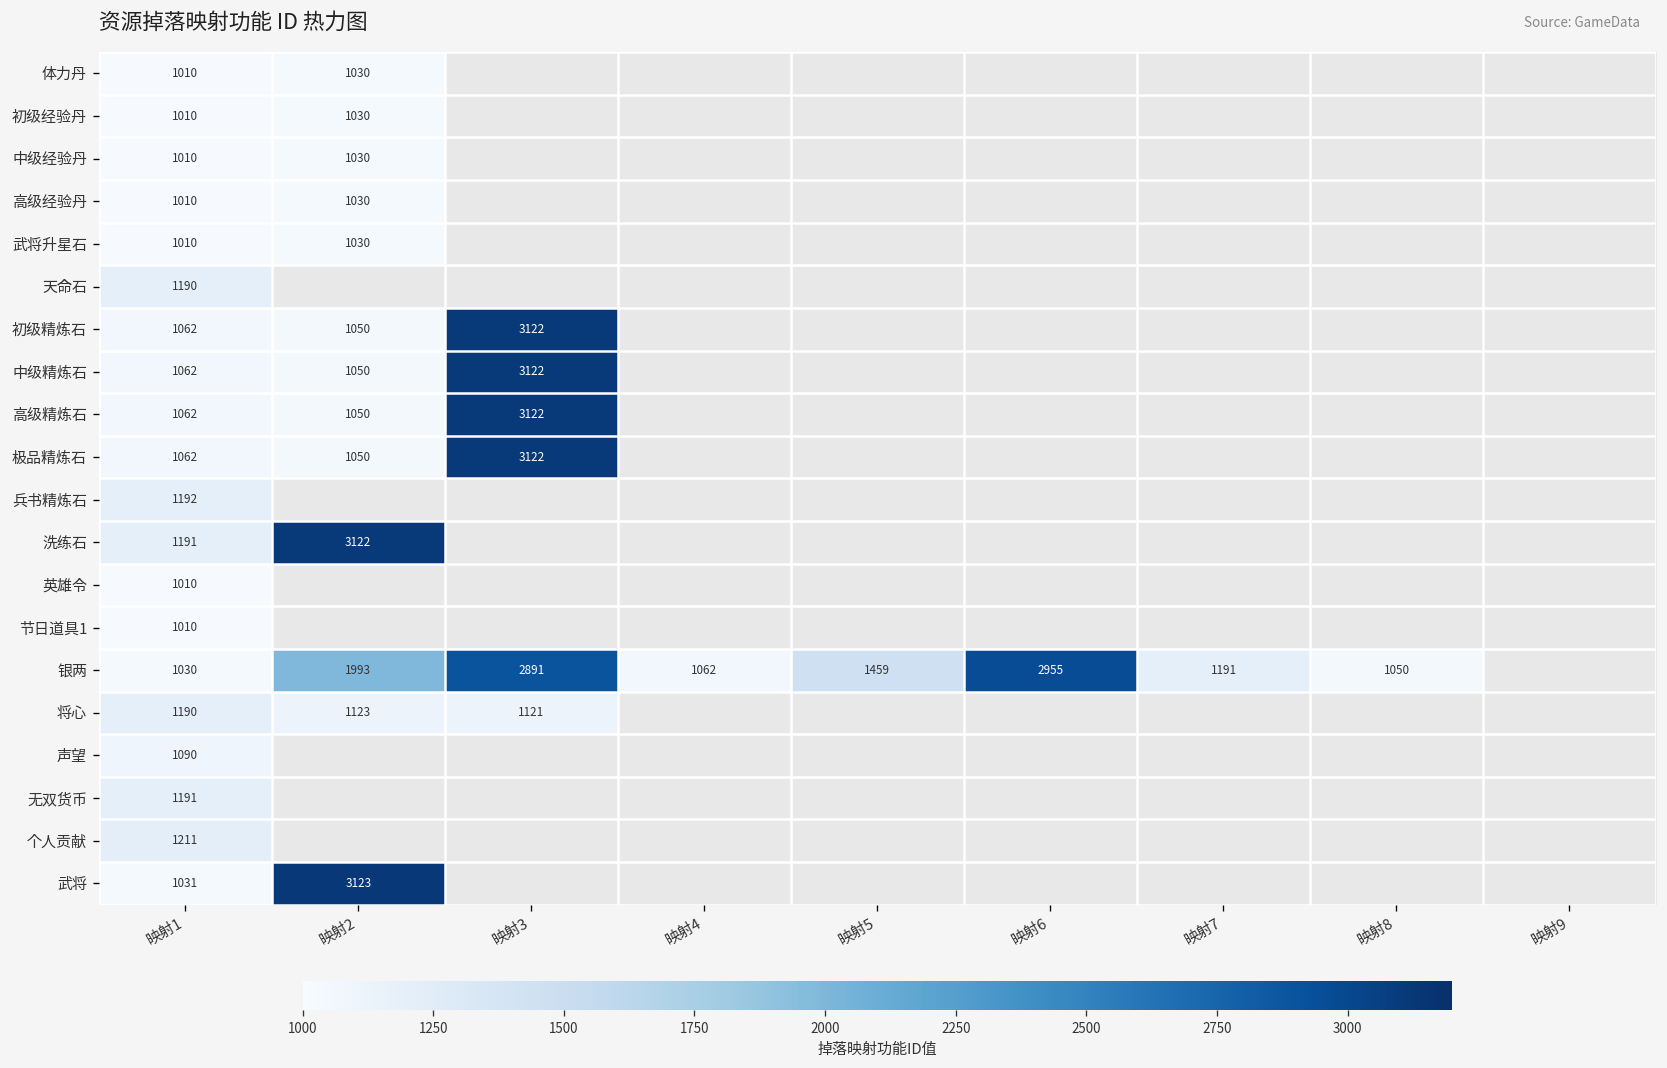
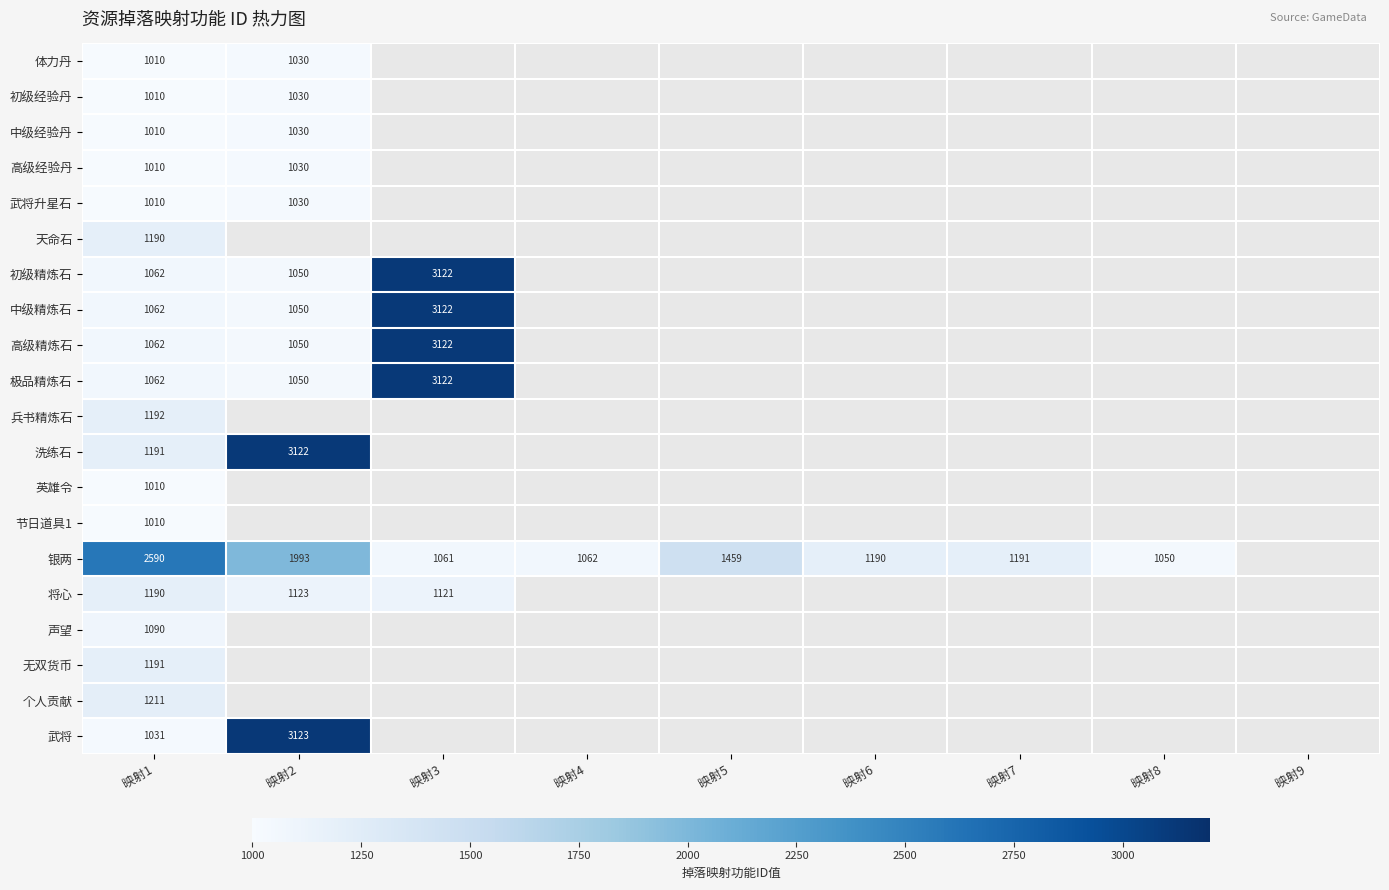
  {
    "体力丹": {
      "映射1": 1010,
      "映射2": 1030
    },
    "初级经验丹": {
      "映射1": 1010,
      "映射2": 1030
    },
    "中级经验丹": {
      "映射1": 1010,
      "映射2": 1030
    },
    "高级经验丹": {
      "映射1": 1010,
      "映射2": 1030
    },
    "武将升星石": {
      "映射1": 1010,
      "映射2": 1030
    },
    "天命石": {
      "映射1": 1190
    },
    "初级精炼石": {
      "映射1": 1062,
      "映射2": 1050,
      "映射3": 3122
    },
    "中级精炼石": {
      "映射1": 1062,
      "映射2": 1050,
      "映射3": 3122
    },
    "高级精炼石": {
      "映射1": 1062,
      "映射2": 1050,
      "映射3": 3122
    },
    "极品精炼石": {
      "映射1": 1062,
      "映射2": 1050,
      "映射3": 3122
    },
    "兵书精炼石": {
      "映射1": 1192
    },
    "洗练石": {
      "映射1": 1191,
      "映射2": 3122
    },
    "英雄令": {
      "映射1": 1010
    },
    "节日道具1": {
      "映射1": 1010
    },
    "银两": {
-     "映射1": 1030,
+     "映射1": 2590,
      "映射2": 1993,
-     "映射3": 2891,
+     "映射3": 1061,
      "映射4": 1062,
      "映射5": 1459,
-     "映射6": 2955,
+     "映射6": 1190,
      "映射7": 1191,
      "映射8": 1050
    },
    "将心": {
      "映射1": 1190,
      "映射2": 1123,
      "映射3": 1121
    },
    "声望": {
      "映射1": 1090
    },
    "无双货币": {
      "映射1": 1191
    },
    "个人贡献": {
      "映射1": 1211
    },
    "武将": {
      "映射1": 1031,
      "映射2": 3123
    }
  }
